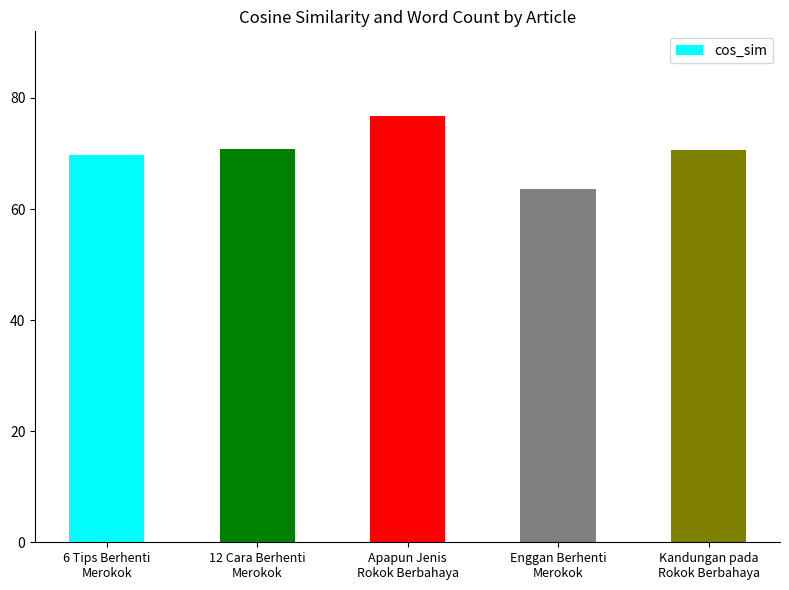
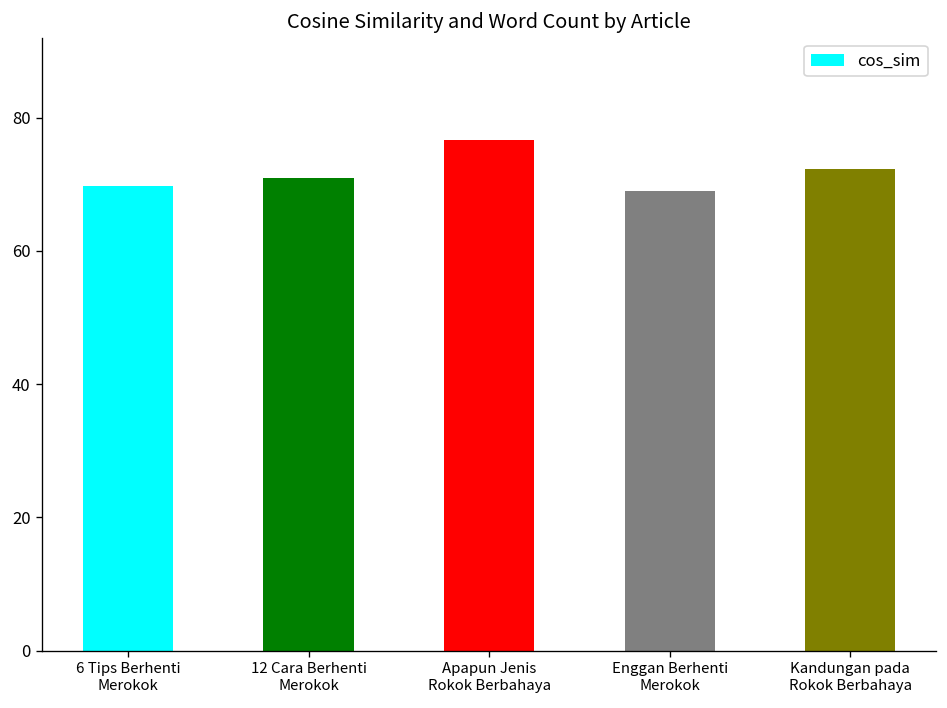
  {
    "6 Tips Berhenti Merokok": 70,
    "12 Cara Berhenti Merokok": 71,
    "Apapun Jenis Rokok Berbahaya": 77,
-   "Enggan Berhenti Merokok": 64,
-   "Kandungan pada Rokok Berbahaya": 71
+   "Enggan Berhenti Merokok": 69,
+   "Kandungan pada Rokok Berbahaya": 72
  }
